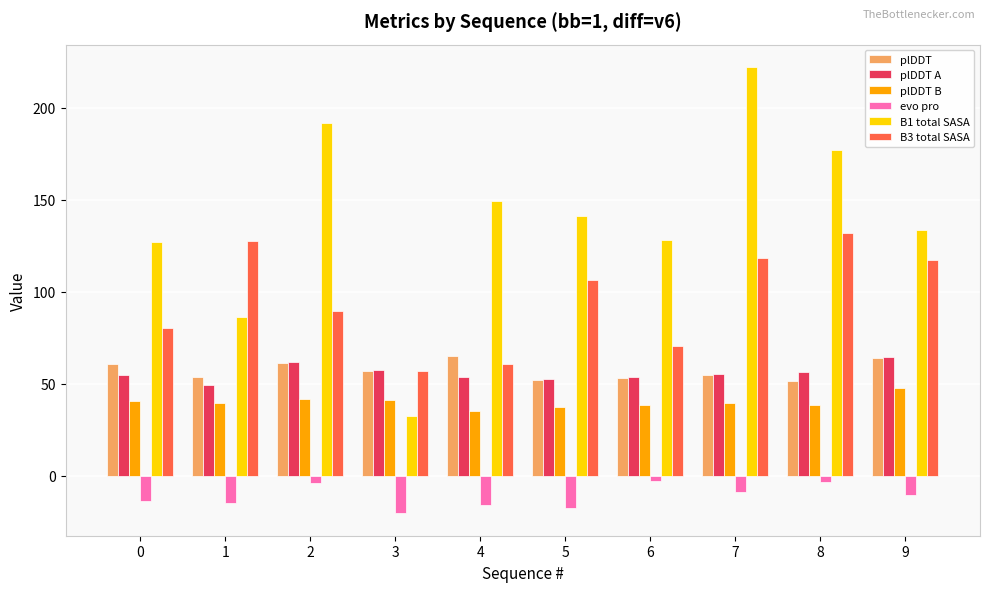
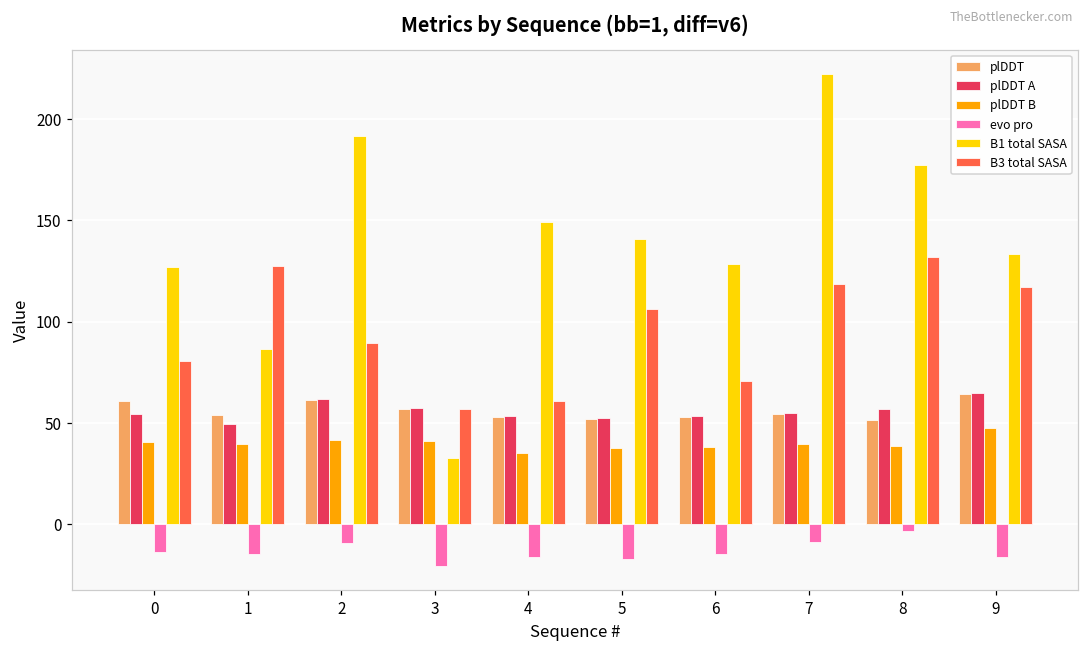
  {
    "plDDT": {
      "0": 61,
      "1": 54,
      "2": 61,
      "3": 57,
-     "4": 65,
+     "4": 53,
      "5": 52,
      "6": 53,
      "7": 55,
      "8": 51,
      "9": 64
    },
    "evo pro": {
      "0": -14,
      "1": -15,
-     "2": -4,
+     "2": -9,
      "3": -20,
      "4": -16,
      "5": -17,
-     "6": -3,
+     "6": -14,
      "7": -9,
      "8": -3,
-     "9": -10
+     "9": -16
    }
  }
